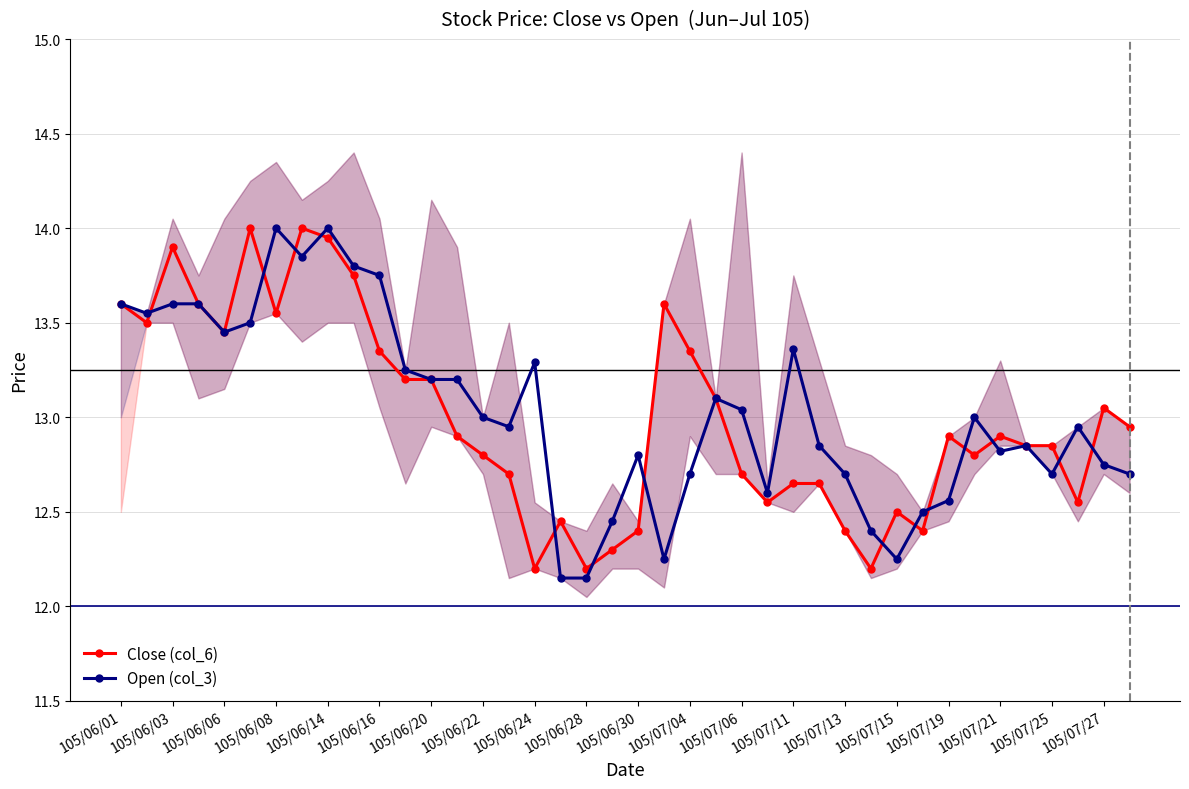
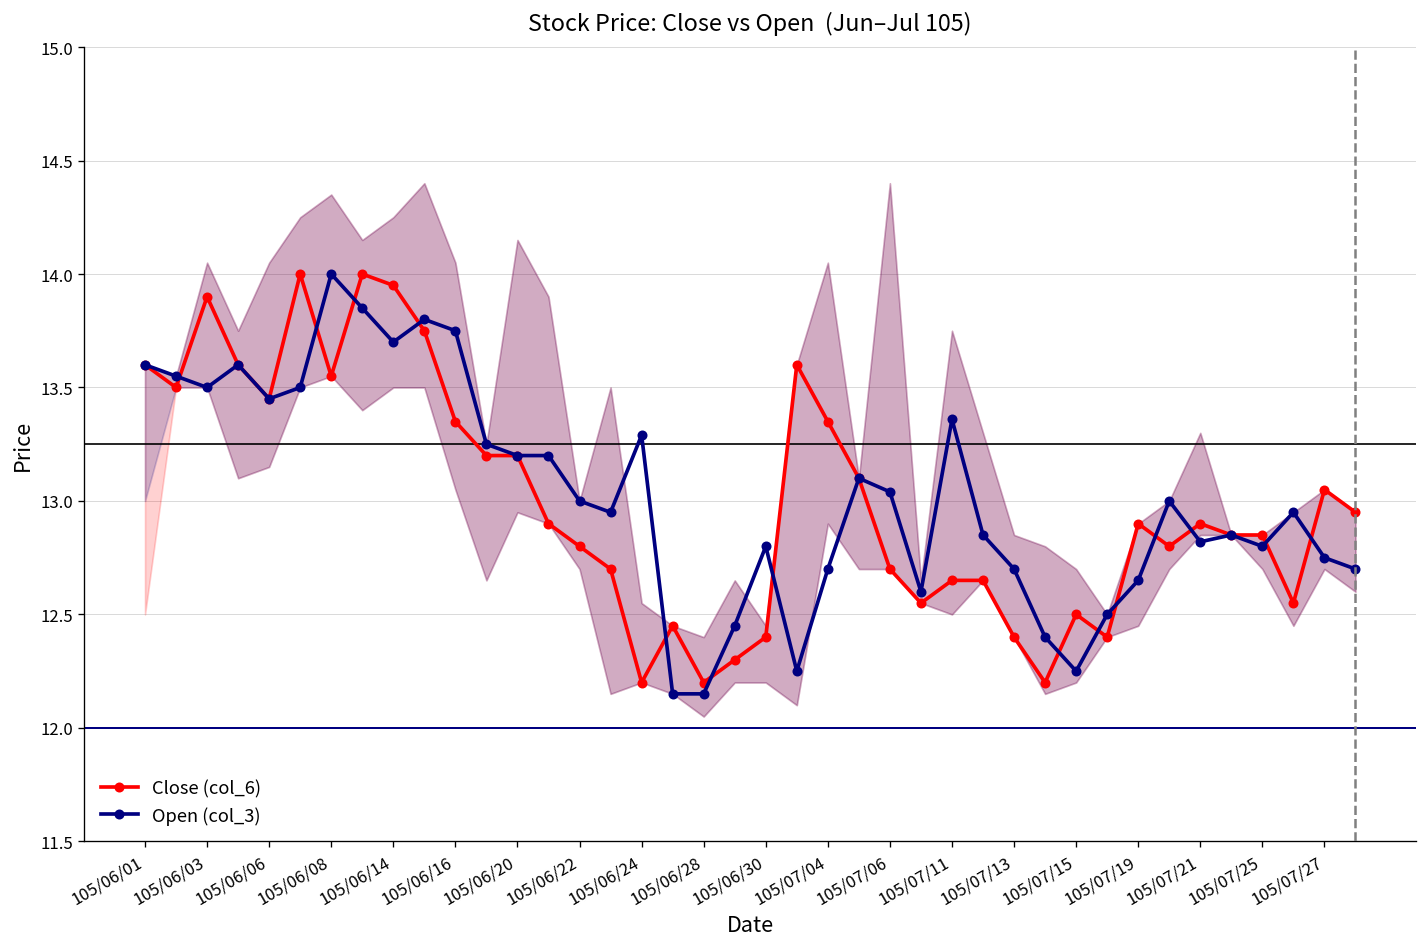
  {
    "Open (col_3)": {
-     "105/06/03": 13.6,
+     "105/06/03": 13.5,
      "105/06/08": 14.00,
-     "105/06/14": 14.0,
+     "105/06/14": 13.7,
      "105/06/16": 13.75,
      "105/06/24": 13.29,
      "105/06/28": 12.15,
      "105/06/30": 12.80,
      "105/07/04": 12.70,
      "105/07/06": 13.04,
      "105/07/11": 13.36,
      "105/07/13": 12.70,
      "105/07/15": 12.25,
-     "105/07/19": 12.56,
+     "105/07/19": 12.65,
      "105/07/21": 12.82,
-     "105/07/25": 12.7,
+     "105/07/25": 12.8,
      "105/07/27": 12.75
    }
  }
